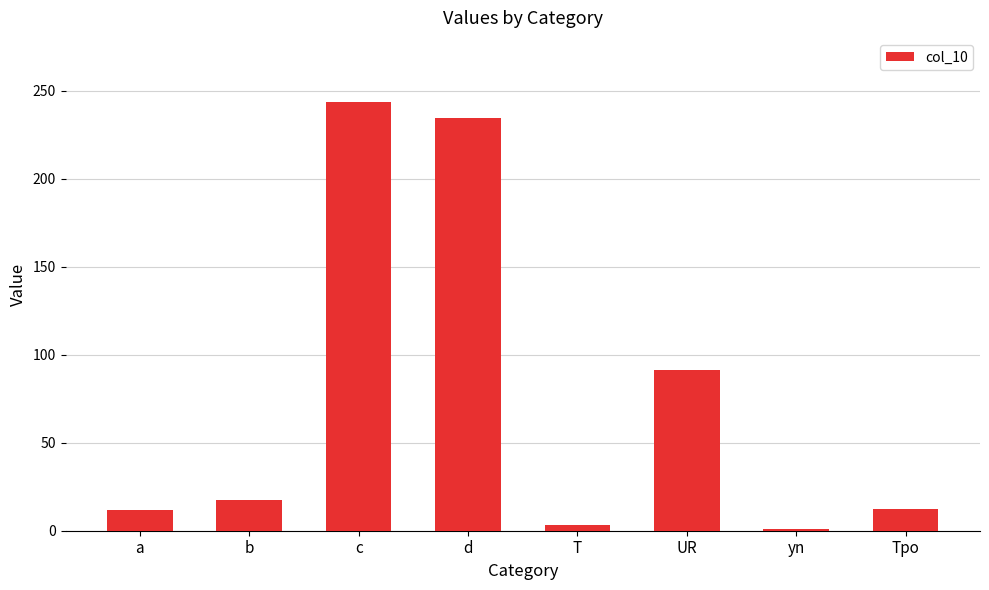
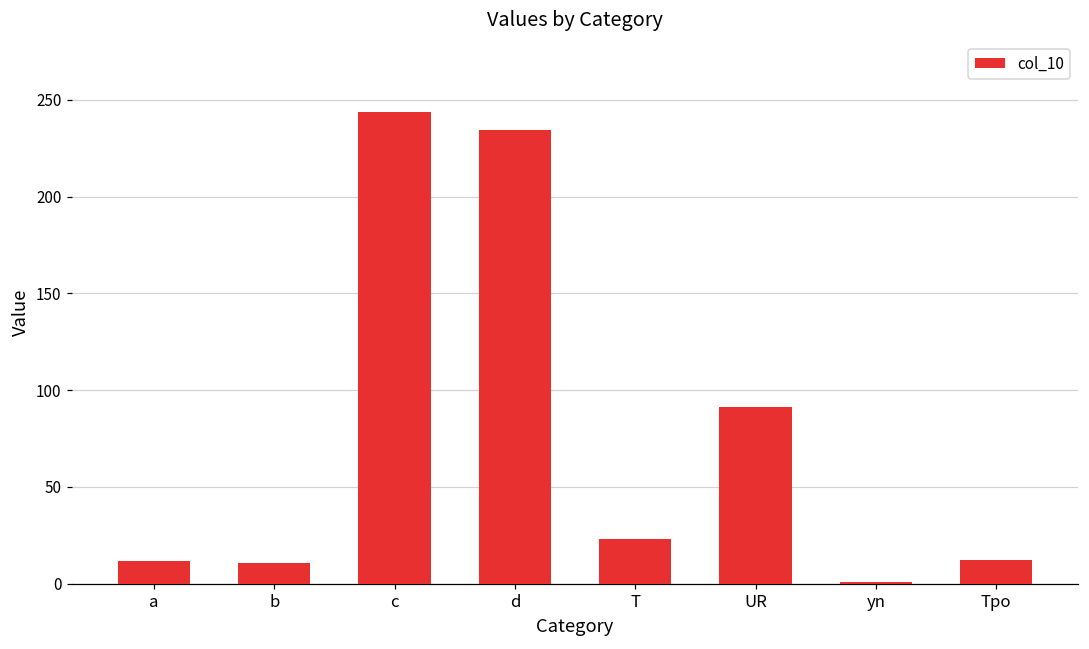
  {
    "a": 12,
-   "b": 18,
+   "b": 11,
    "c": 244,
    "d": 235,
-   "T": 4,
+   "T": 23,
    "UR": 91,
    "Tpo": 12
  }
